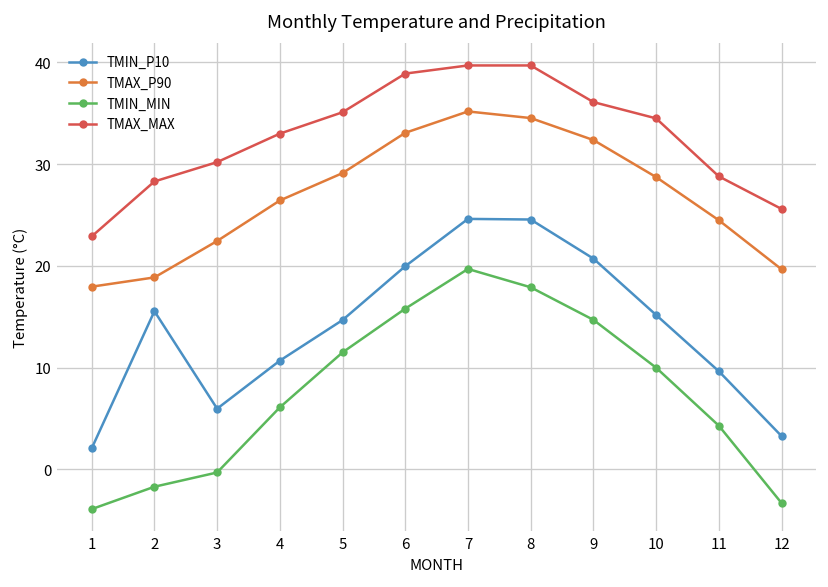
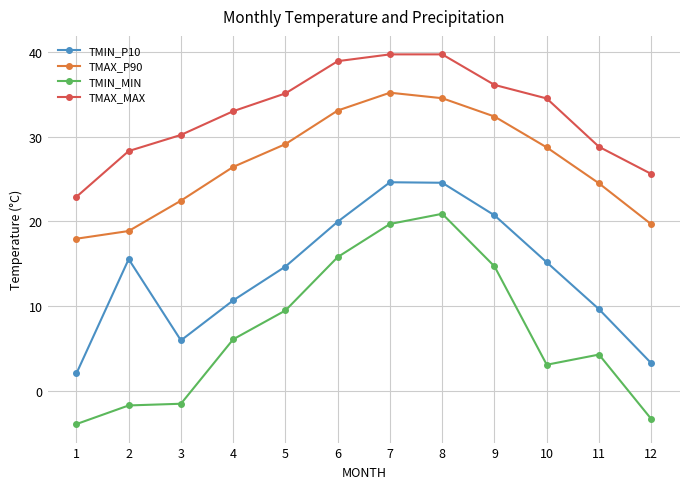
  {
    "TMIN_P10": {
      "1": 2,
      "2": 16,
      "3": 6,
      "4": 11,
      "5": 15,
      "6": 20,
      "7": 25,
      "8": 25,
      "9": 21,
      "10": 15,
      "11": 10,
      "12": 3
    },
    "TMIN_MIN": {
      "1": -4,
      "2": -2,
-     "3": 0,
+     "3": -2,
      "4": 6,
-     "5": 12,
+     "5": 10,
      "6": 16,
      "7": 20,
-     "8": 18,
+     "8": 21,
      "9": 15,
-     "10": 10,
+     "10": 3,
      "11": 4,
      "12": -3
    }
  }
